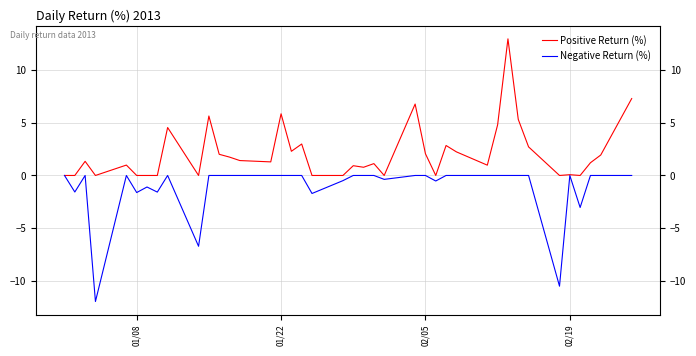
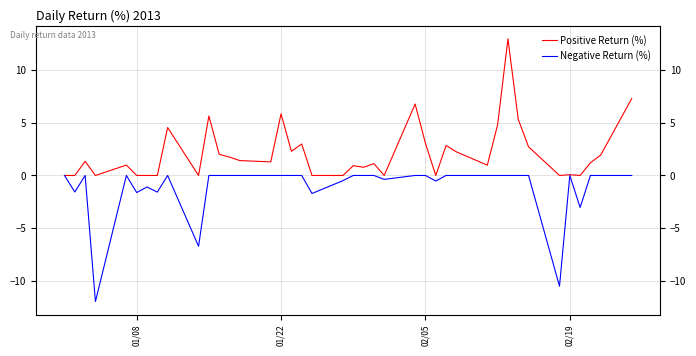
  {
    "Positive Return (%)": {
      "01/08": 0.0,
      "01/22": 5.8,
-     "02/05": 2.1
+     "02/05": 3.0
    },
    "Negative Return (%)": {
      "01/08": -1.6,
      "01/22": 0.0,
      "02/05": 0.0
    }
  }
